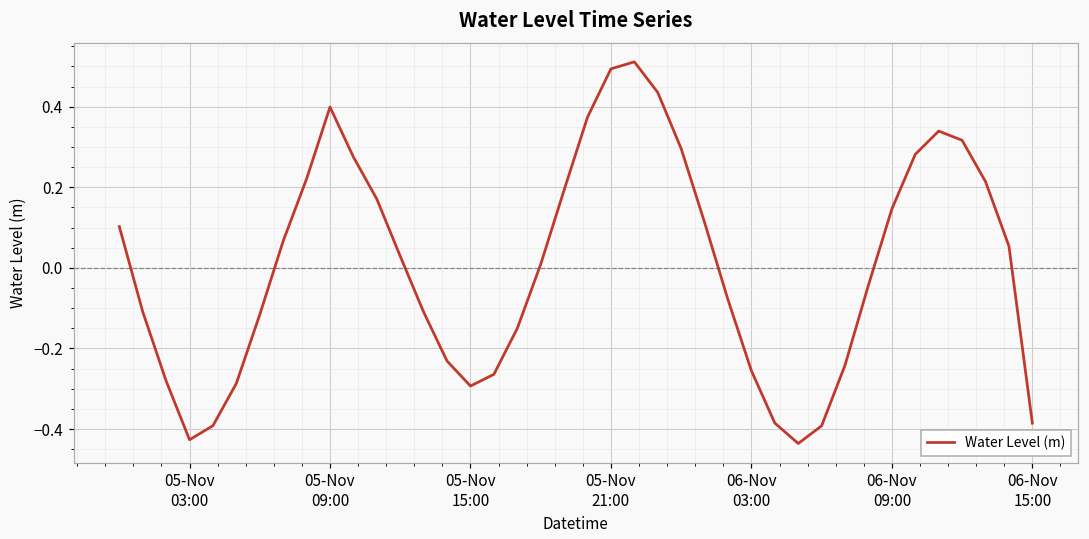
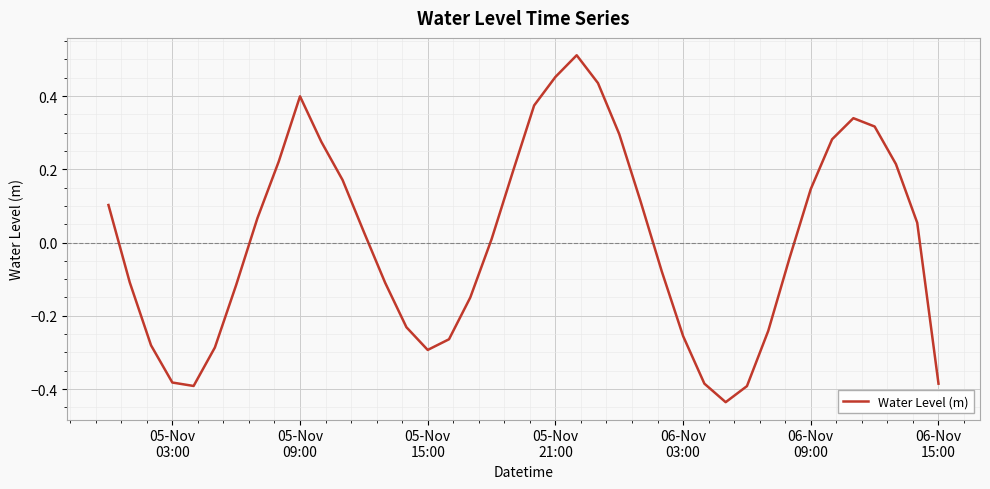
  {
-   "05-Nov 03:00": -0.43,
+   "05-Nov 03:00": -0.38,
    "05-Nov 09:00": 0.40,
    "05-Nov 15:00": -0.29,
-   "05-Nov 21:00": 0.49,
+   "05-Nov 21:00": 0.45,
    "06-Nov 03:00": -0.26,
    "06-Nov 09:00": 0.15,
    "06-Nov 15:00": -0.39
  }
